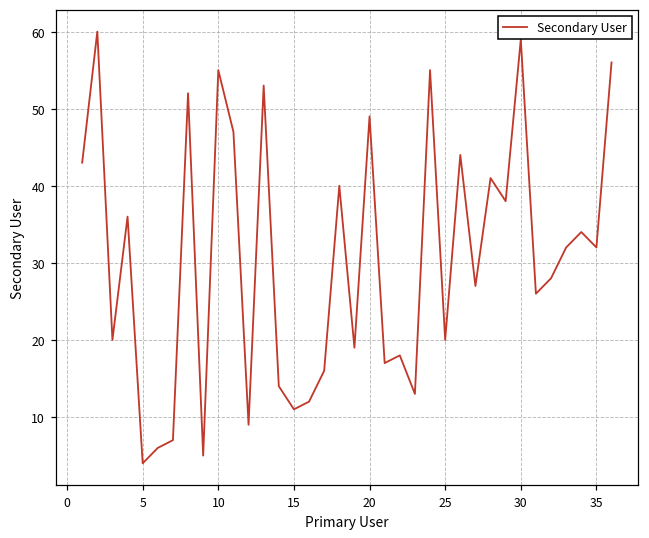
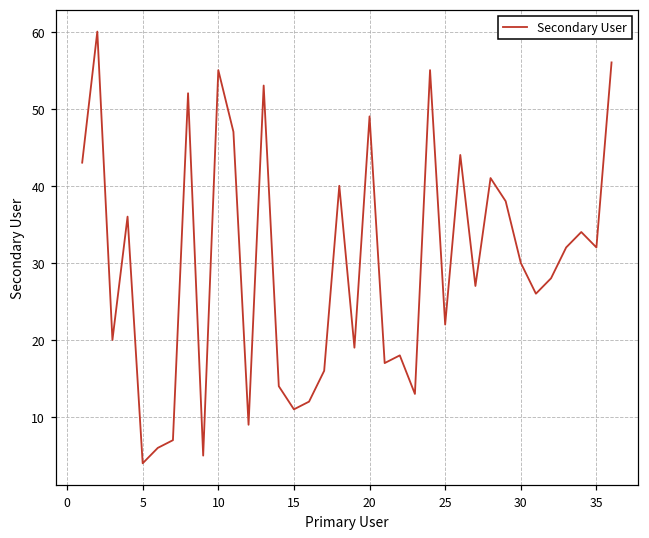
  {
    "5": 4,
    "10": 55,
    "15": 11,
    "20": 49,
-   "25": 20,
-   "30": 59,
+   "25": 22,
+   "30": 30,
    "35": 32
  }
